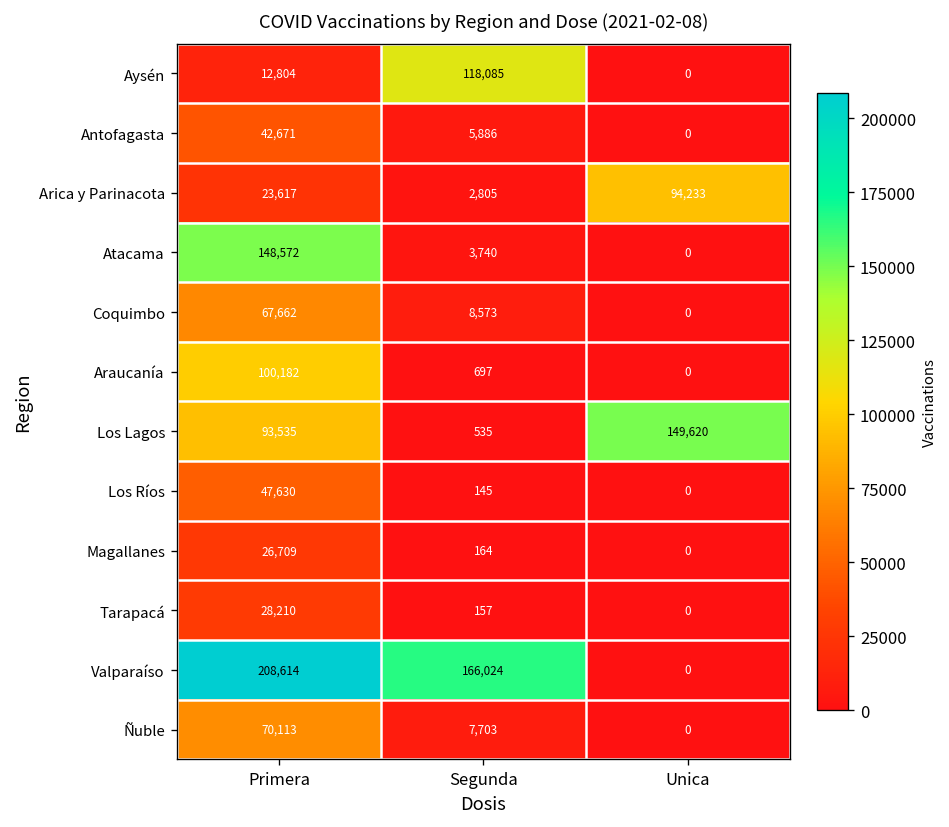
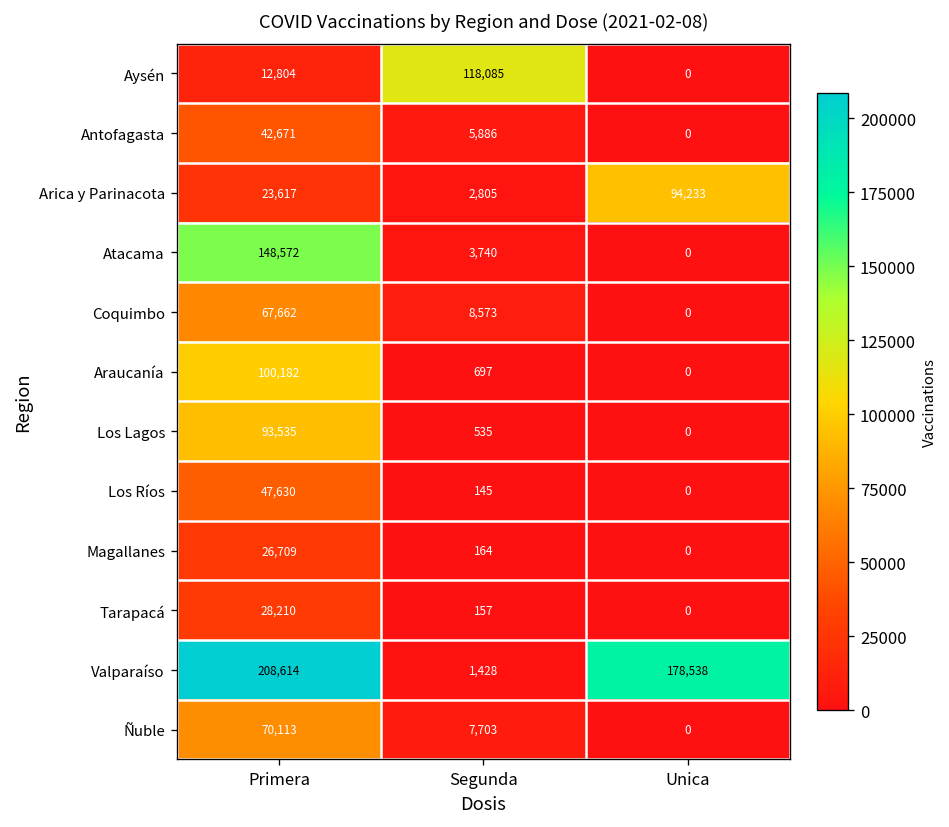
  {
    "Aysén": {
      "Primera": "12,804",
      "Segunda": "118,085",
      "Unica": "0"
    },
    "Antofagasta": {
      "Primera": "42,671",
      "Segunda": "5,886",
      "Unica": "0"
    },
    "Arica y Parinacota": {
      "Primera": "23,617",
      "Segunda": "2,805",
      "Unica": "94,233"
    },
    "Atacama": {
      "Primera": "148,572",
      "Segunda": "3,740",
      "Unica": "0"
    },
    "Coquimbo": {
      "Primera": "67,662",
      "Segunda": "8,573",
      "Unica": "0"
    },
    "Araucanía": {
      "Primera": "100,182",
      "Segunda": "697",
      "Unica": "0"
    },
    "Los Lagos": {
      "Primera": "93,535",
      "Segunda": "535",
-     "Unica": "149,620"
+     "Unica": "0"
    },
    "Los Ríos": {
      "Primera": "47,630",
      "Segunda": "145",
      "Unica": "0"
    },
    "Magallanes": {
      "Primera": "26,709",
      "Segunda": "164",
      "Unica": "0"
    },
    "Tarapacá": {
      "Primera": "28,210",
      "Segunda": "157",
      "Unica": "0"
    },
    "Valparaíso": {
      "Primera": "208,614",
-     "Segunda": "166,024",
-     "Unica": "0"
+     "Segunda": "1,428",
+     "Unica": "178,538"
    },
    "Ñuble": {
      "Primera": "70,113",
      "Segunda": "7,703",
      "Unica": "0"
    }
  }
